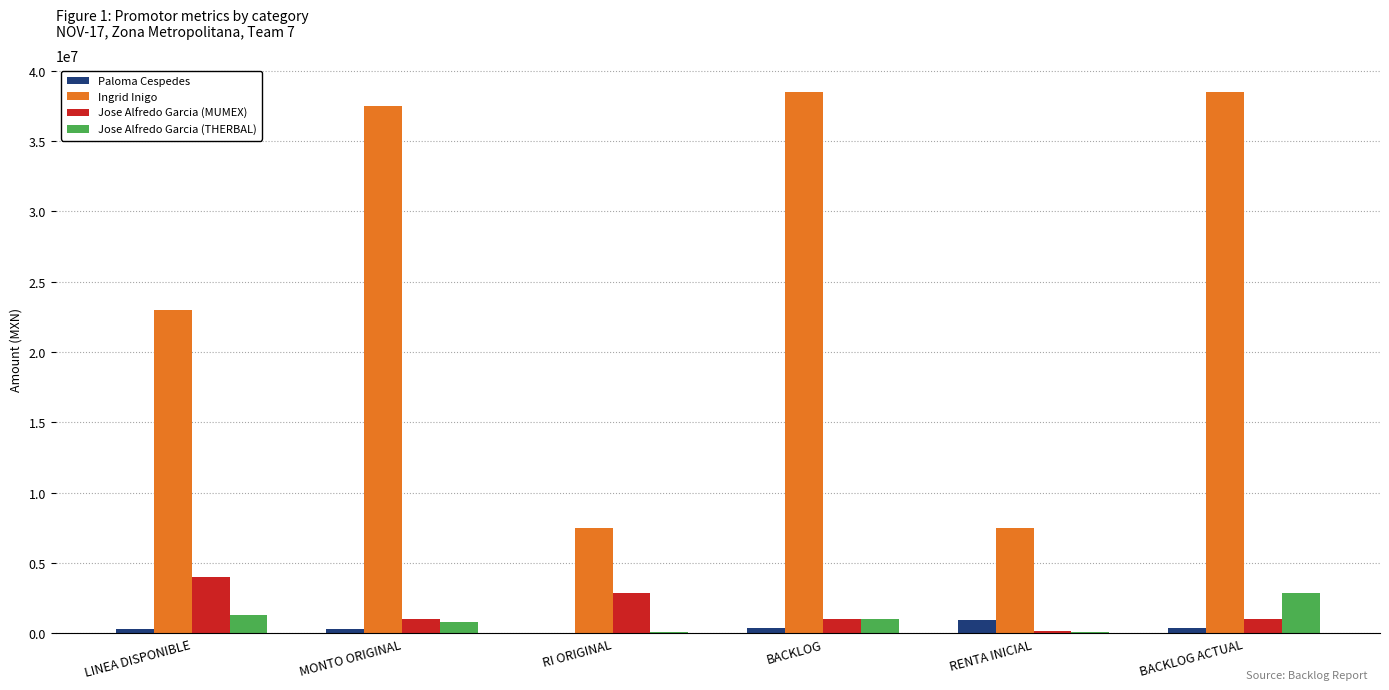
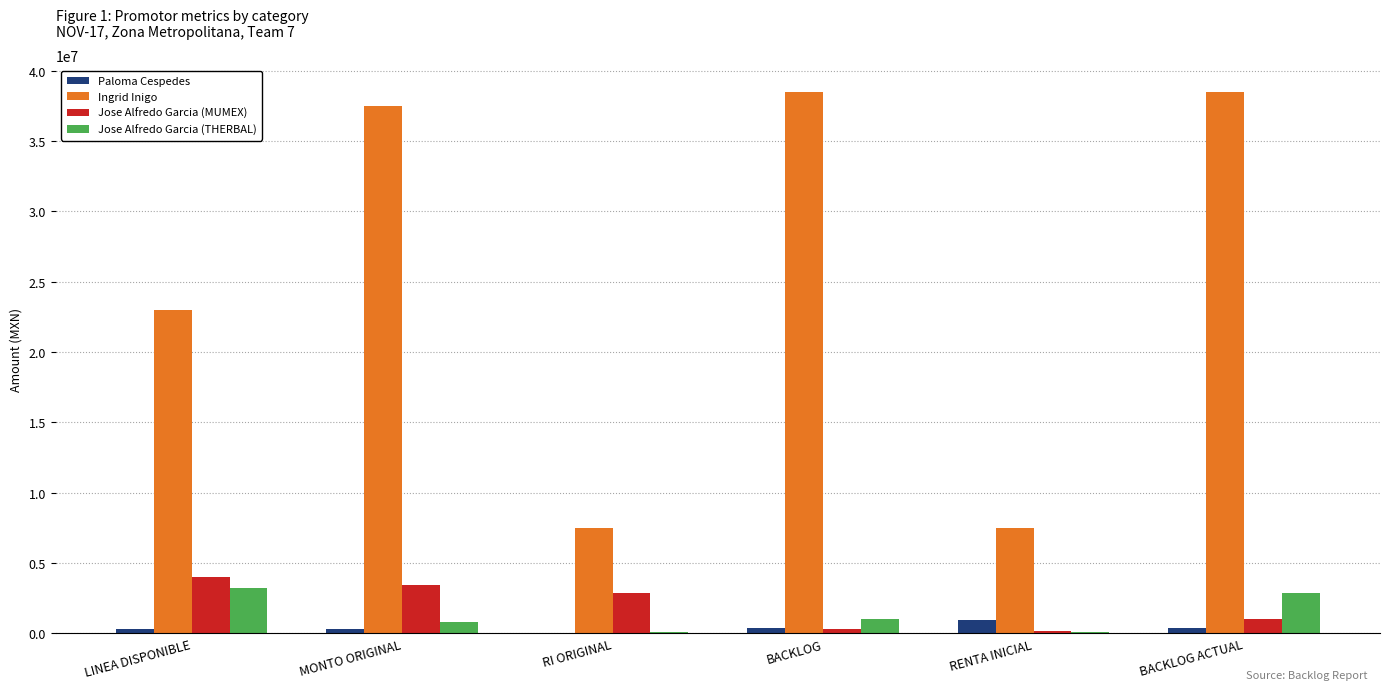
  {
    "Paloma Cespedes": {
      "LINEA DISPONIBLE": 300000,
      "MONTO ORIGINAL": 300000,
      "BACKLOG": 400000,
      "RENTA INICIAL": 1000000,
      "BACKLOG ACTUAL": 400000
    },
    "Ingrid Inigo": {
      "LINEA DISPONIBLE": 23000000,
      "MONTO ORIGINAL": 37500000,
      "RI ORIGINAL": 7500000,
      "BACKLOG": 38500000,
      "RENTA INICIAL": 7500000,
      "BACKLOG ACTUAL": 38500000
    },
    "Jose Alfredo Garcia (MUMEX)": {
      "LINEA DISPONIBLE": 4000000,
-     "MONTO ORIGINAL": 1000000,
+     "MONTO ORIGINAL": 3400000,
      "RI ORIGINAL": 2900000,
-     "BACKLOG": 1000000,
+     "BACKLOG": 300000,
      "RENTA INICIAL": 200000,
      "BACKLOG ACTUAL": 1000000
    },
    "Jose Alfredo Garcia (THERBAL)": {
-     "LINEA DISPONIBLE": 1300000,
+     "LINEA DISPONIBLE": 3200000,
      "MONTO ORIGINAL": 800000,
      "BACKLOG": 1000000,
      "BACKLOG ACTUAL": 2800000
    }
  }
